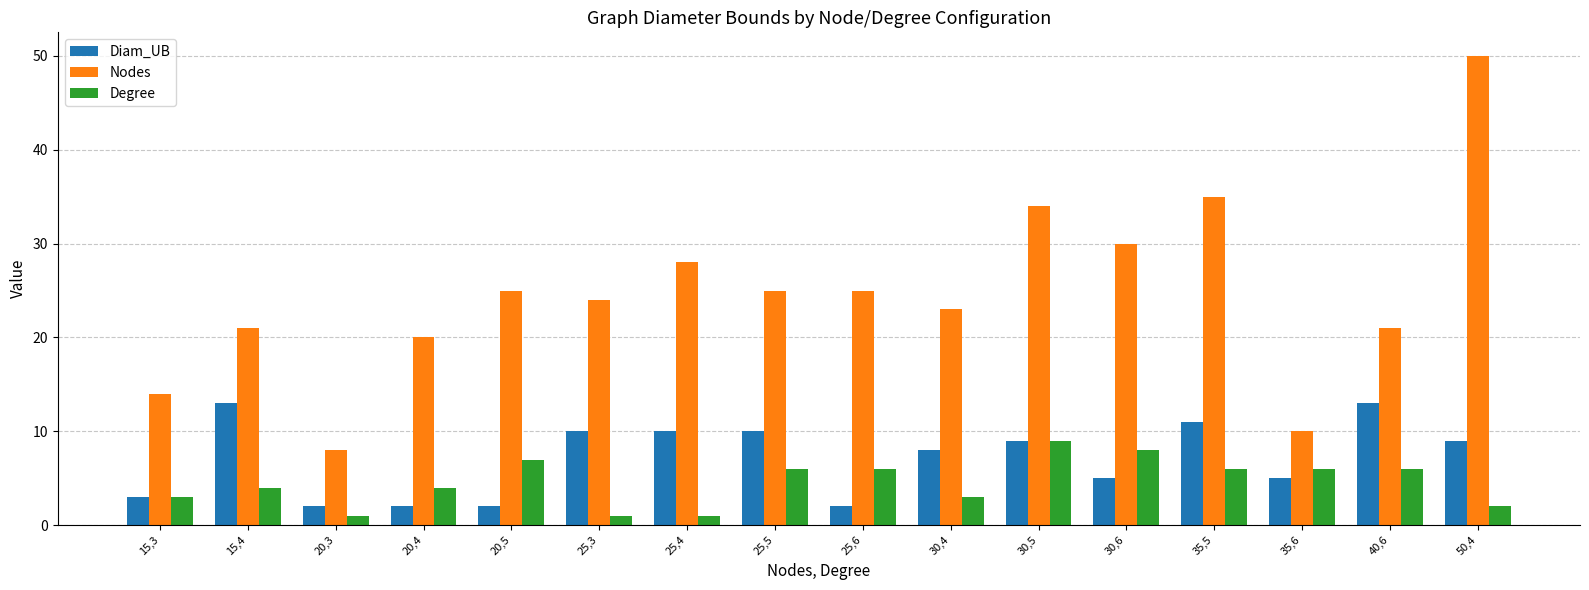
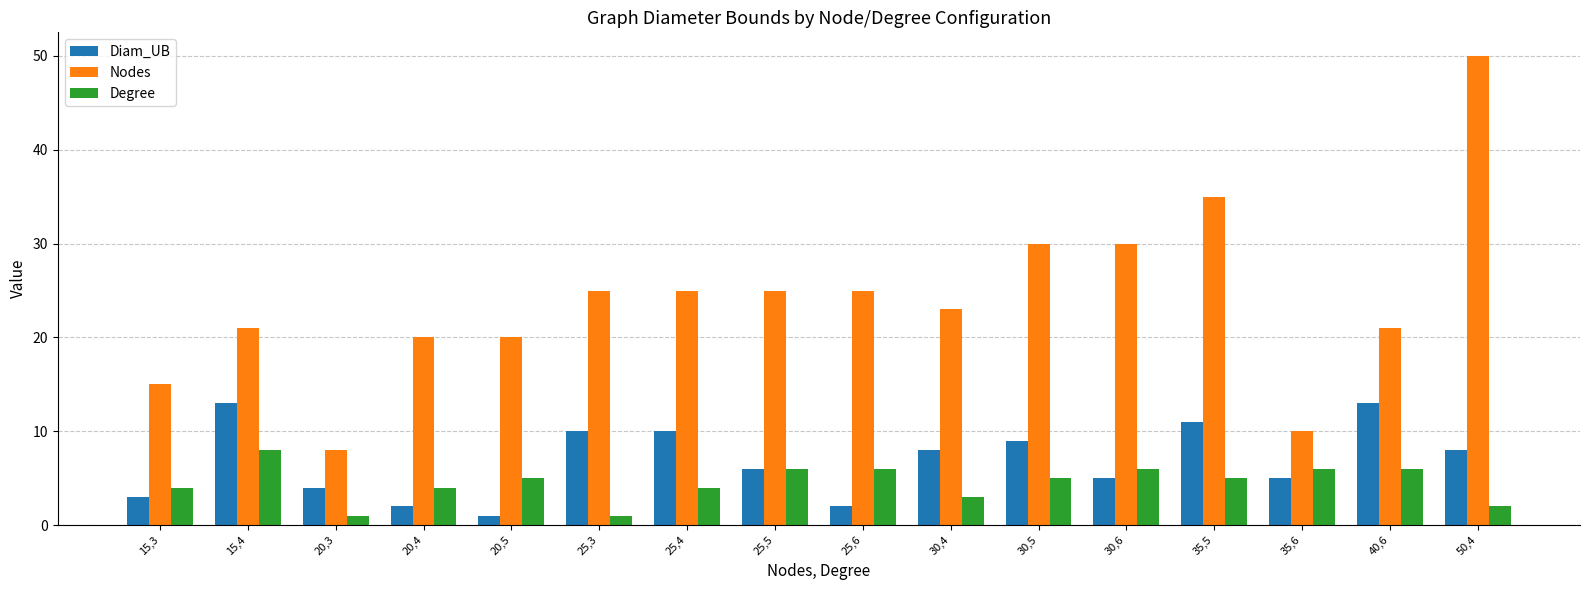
  {
    "Diam_UB": {
      "15,3": 3,
      "15,4": 13,
-     "20,3": 2,
+     "20,3": 4,
      "20,4": 2,
-     "20,5": 2,
+     "20,5": 1,
      "25,3": 10,
      "25,4": 10,
-     "25,5": 10,
+     "25,5": 6,
      "25,6": 2,
      "30,4": 8,
      "30,5": 9,
      "30,6": 5,
      "35,5": 11,
      "35,6": 5,
      "40,6": 13,
-     "50,4": 9
+     "50,4": 8
    },
    "Nodes": {
-     "15,3": 14,
+     "15,3": 15,
      "15,4": 21,
      "20,3": 8,
      "20,4": 20,
-     "20,5": 25,
-     "25,3": 24,
-     "25,4": 28,
+     "20,5": 20,
+     "25,3": 25,
+     "25,4": 25,
      "25,5": 25,
      "25,6": 25,
      "30,4": 23,
-     "30,5": 34,
+     "30,5": 30,
      "30,6": 30,
      "35,5": 35,
      "35,6": 10,
      "40,6": 21,
      "50,4": 50
    },
    "Degree": {
-     "15,3": 3,
-     "15,4": 4,
+     "15,3": 4,
+     "15,4": 8,
      "20,3": 1,
      "20,4": 4,
-     "20,5": 7,
+     "20,5": 5,
      "25,3": 1,
-     "25,4": 1,
+     "25,4": 4,
      "25,5": 6,
      "25,6": 6,
      "30,4": 3,
-     "30,5": 9,
-     "30,6": 8,
-     "35,5": 6,
+     "30,5": 5,
+     "30,6": 6,
+     "35,5": 5,
      "35,6": 6,
      "40,6": 6,
      "50,4": 2
    }
  }
